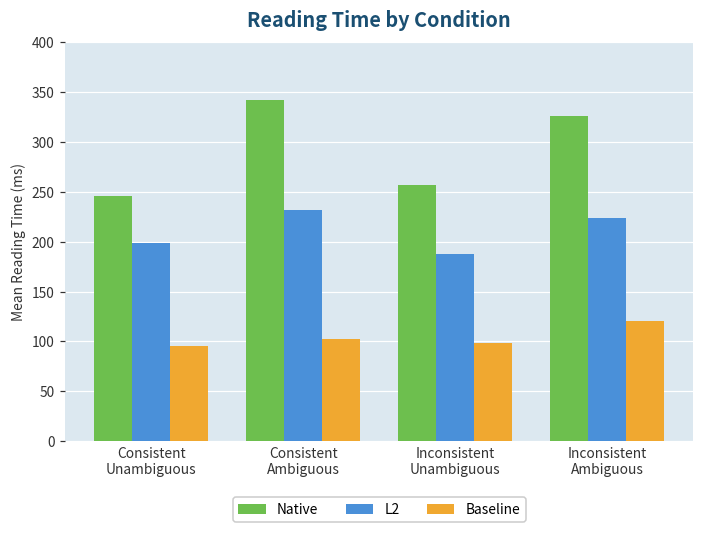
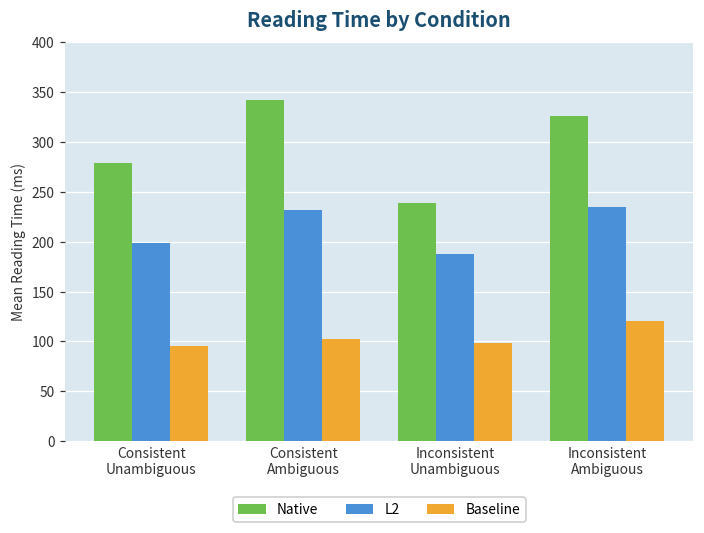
  {
    "Native": {
-     "Consistent Unambiguous": 250,
+     "Consistent Unambiguous": 280,
      "Consistent Ambiguous": 340,
-     "Inconsistent Unambiguous": 260,
+     "Inconsistent Unambiguous": 240,
      "Inconsistent Ambiguous": 330
    },
    "L2": {
      "Consistent Unambiguous": 200,
      "Consistent Ambiguous": 230,
      "Inconsistent Unambiguous": 190,
-     "Inconsistent Ambiguous": 220
+     "Inconsistent Ambiguous": 230
    },
    "Baseline": {
      "Consistent Unambiguous": 100,
      "Consistent Ambiguous": 100,
      "Inconsistent Unambiguous": 100,
      "Inconsistent Ambiguous": 120
    }
  }
